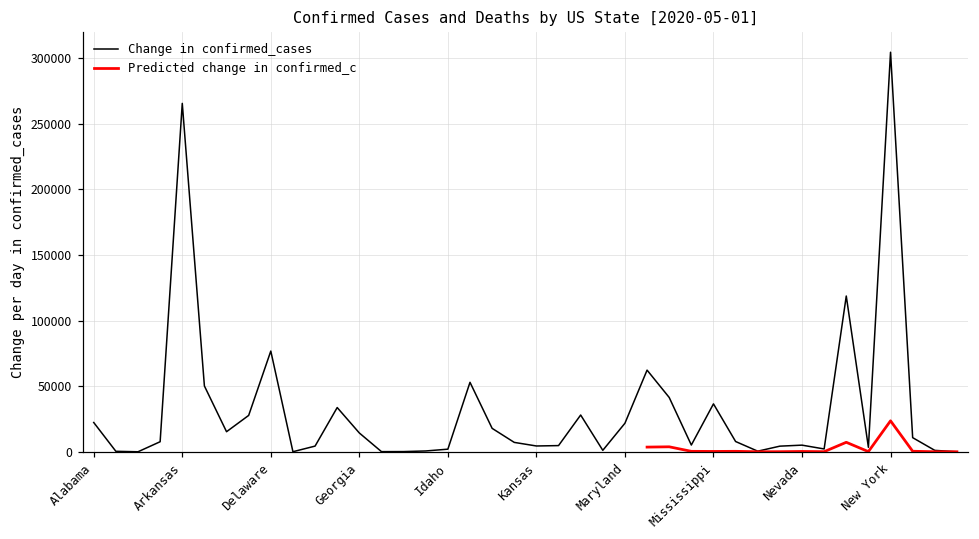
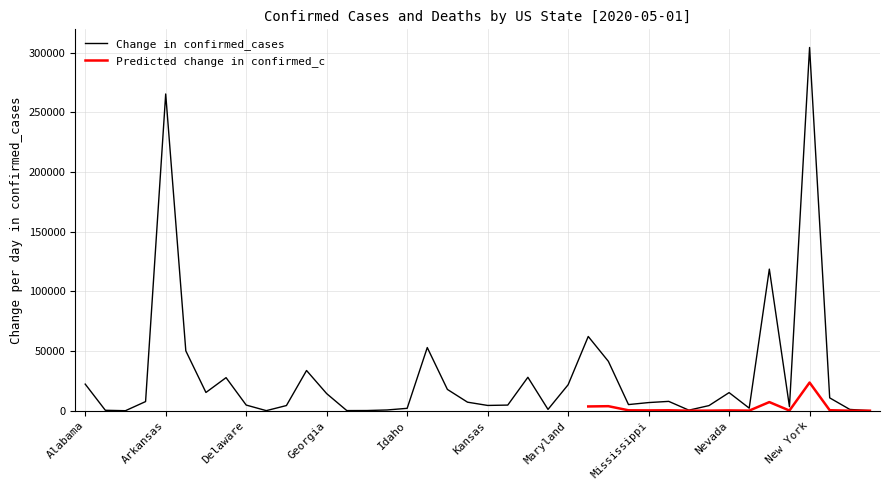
  {
    "Change in confirmed_cases": {
      "Alabama": 22000,
      "Arkansas": 265000,
-     "Delaware": 77000,
+     "Delaware": 5000,
      "Georgia": 14000,
      "Idaho": 2000,
      "Kansas": 4000,
      "Maryland": 22000,
-     "Mississippi": 36000,
-     "Nevada": 5000,
+     "Mississippi": 7000,
+     "Nevada": 15000,
      "New York": 304000
    },
    "Predicted change in confirmed_c": {
      "Mississippi": 0,
      "Nevada": 0,
      "New York": 24000
    }
  }
